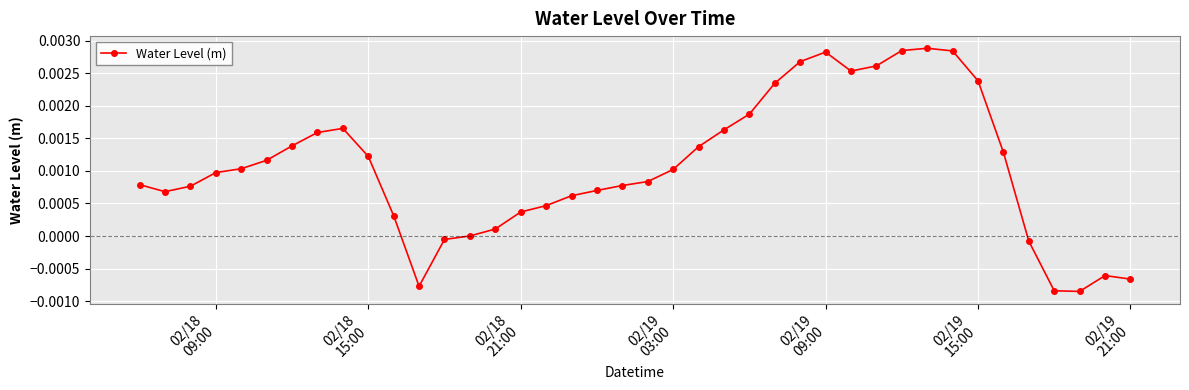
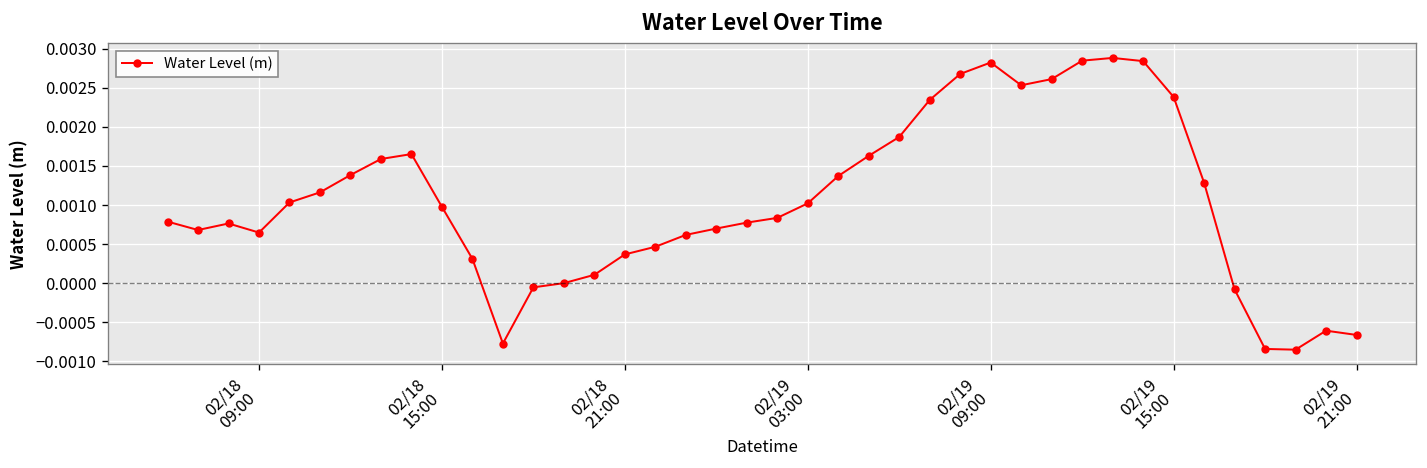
  {
-   "02/18 09:00": 0.0010,
-   "02/18 15:00": 0.0012,
+   "02/18 09:00": 0.0006,
+   "02/18 15:00": 0.0010,
    "02/18 21:00": 0.0004,
    "02/19 03:00": 0.0010,
    "02/19 09:00": 0.0028,
    "02/19 15:00": 0.0024,
    "02/19 21:00": -0.0007
  }
